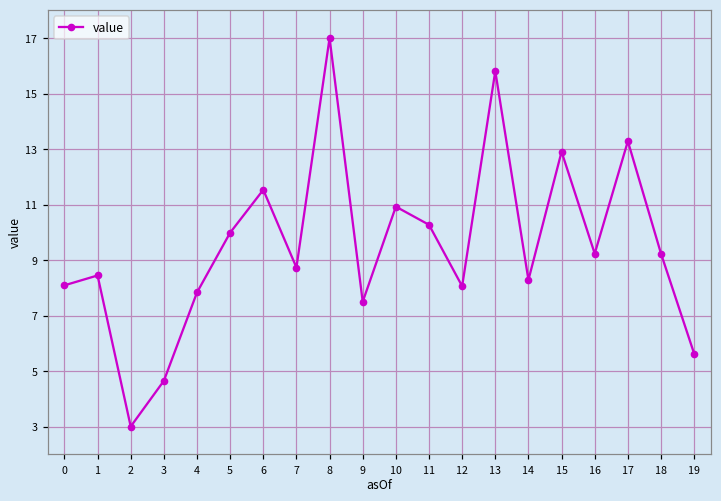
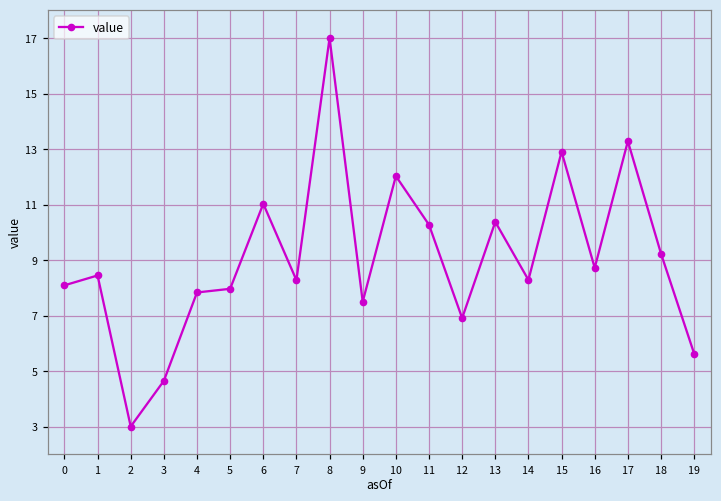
  {
    "0": 8.1,
    "1": 8.4,
    "2": 3.0,
    "3": 4.6,
    "4": 7.8,
-   "5": 10.0,
-   "6": 11.5,
-   "7": 8.7,
+   "5": 8.0,
+   "6": 11.0,
+   "7": 8.3,
    "8": 17.0,
    "9": 7.5,
-   "10": 10.9,
+   "10": 12.0,
    "11": 10.3,
-   "12": 8.1,
-   "13": 15.8,
+   "12": 6.9,
+   "13": 10.4,
    "14": 8.3,
    "15": 12.9,
-   "16": 9.2,
+   "16": 8.7,
    "17": 13.3,
    "18": 9.2,
    "19": 5.6
  }
